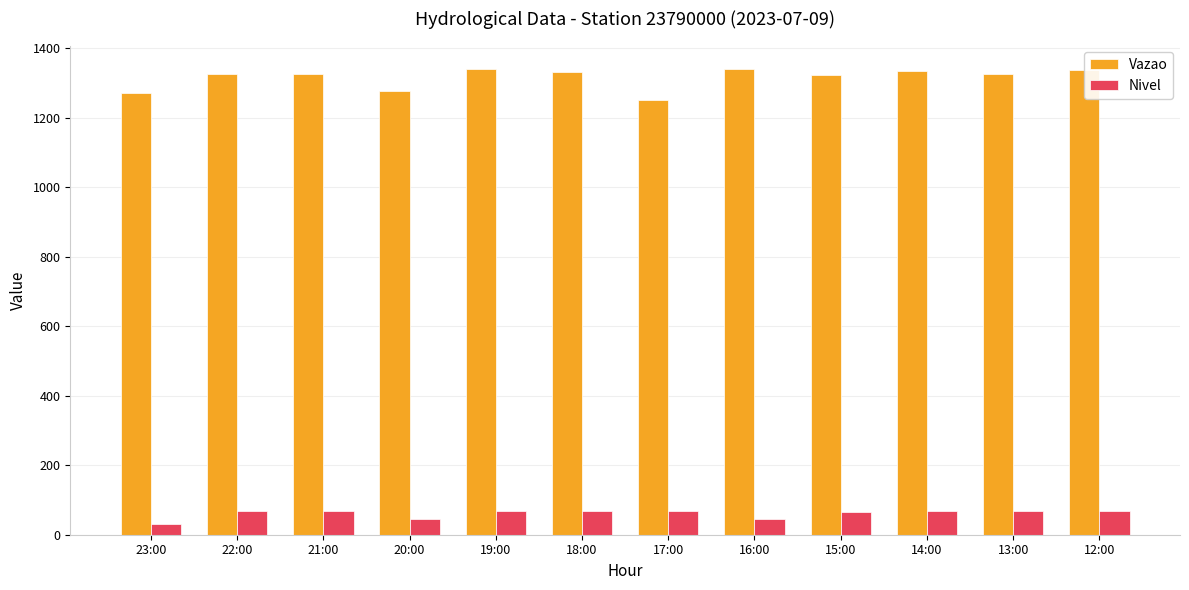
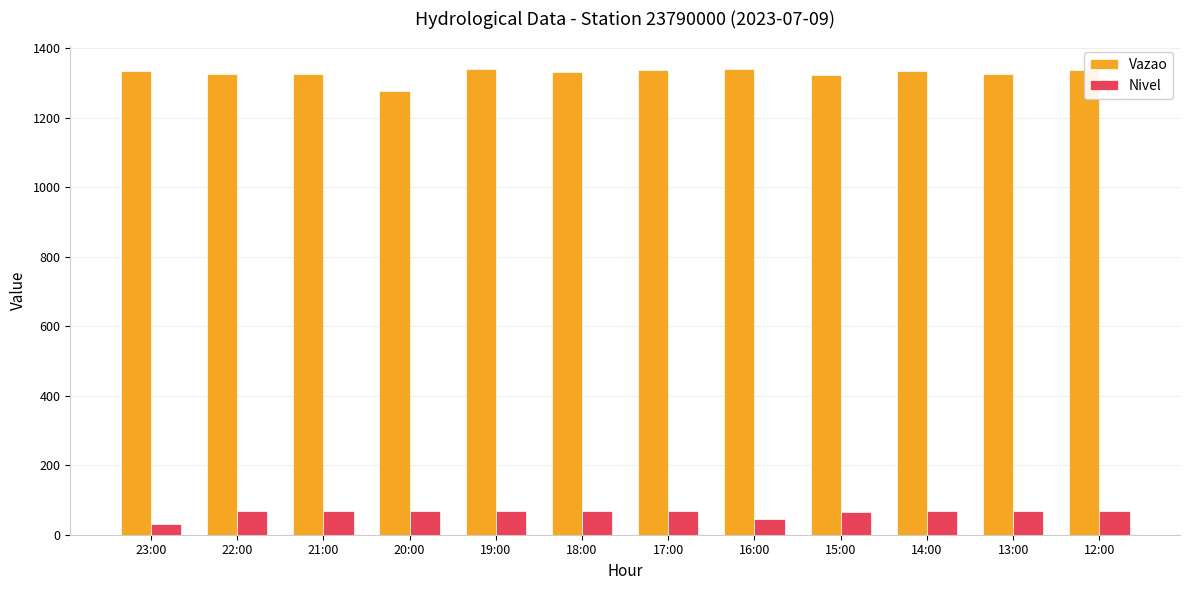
  {
    "Vazao": {
-     "23:00": 1270,
+     "23:00": 1330,
      "22:00": 1330,
      "21:00": 1330,
      "20:00": 1280,
      "19:00": 1340,
      "18:00": 1330,
-     "17:00": 1250,
+     "17:00": 1340,
      "16:00": 1340,
      "15:00": 1320,
      "14:00": 1330,
      "13:00": 1330
    },
    "Nivel": {
      "23:00": 30,
      "22:00": 70,
      "21:00": 70,
-     "20:00": 40,
+     "20:00": 70,
      "19:00": 70,
      "18:00": 70,
      "17:00": 70,
      "16:00": 50,
      "15:00": 70,
      "14:00": 70,
      "13:00": 70,
      "12:00": 70
    }
  }
